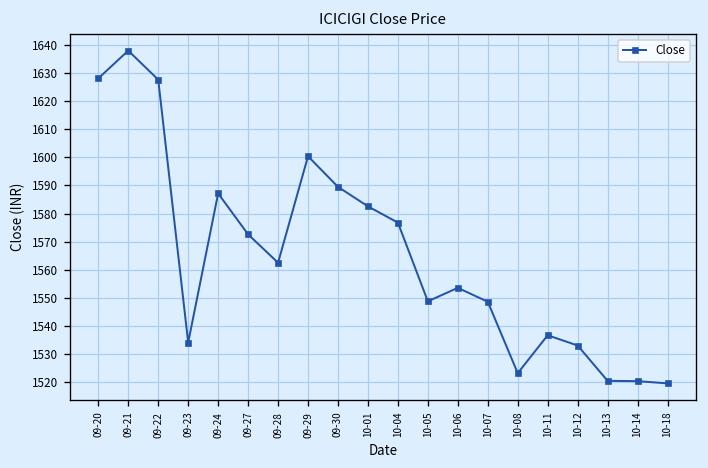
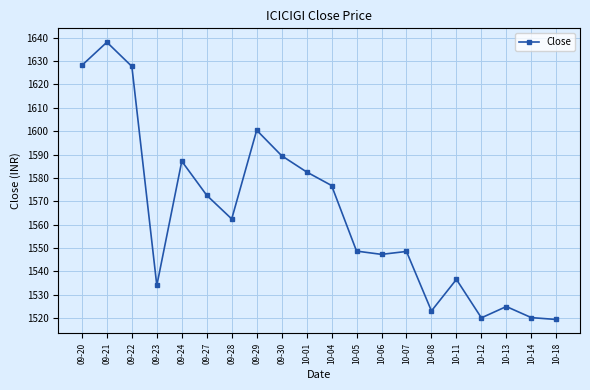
  {
    "09-20": 1628,
    "09-21": 1638,
    "09-22": 1628,
    "09-23": 1534,
    "09-24": 1587,
    "09-27": 1573,
    "09-28": 1562,
    "09-29": 1600,
    "09-30": 1590,
    "10-01": 1583,
    "10-04": 1577,
    "10-05": 1549,
-   "10-06": 1554,
+   "10-06": 1547,
    "10-07": 1549,
    "10-08": 1523,
    "10-11": 1537,
-   "10-12": 1533,
-   "10-13": 1520,
+   "10-12": 1520,
+   "10-13": 1525,
    "10-14": 1520,
    "10-18": 1519
  }
